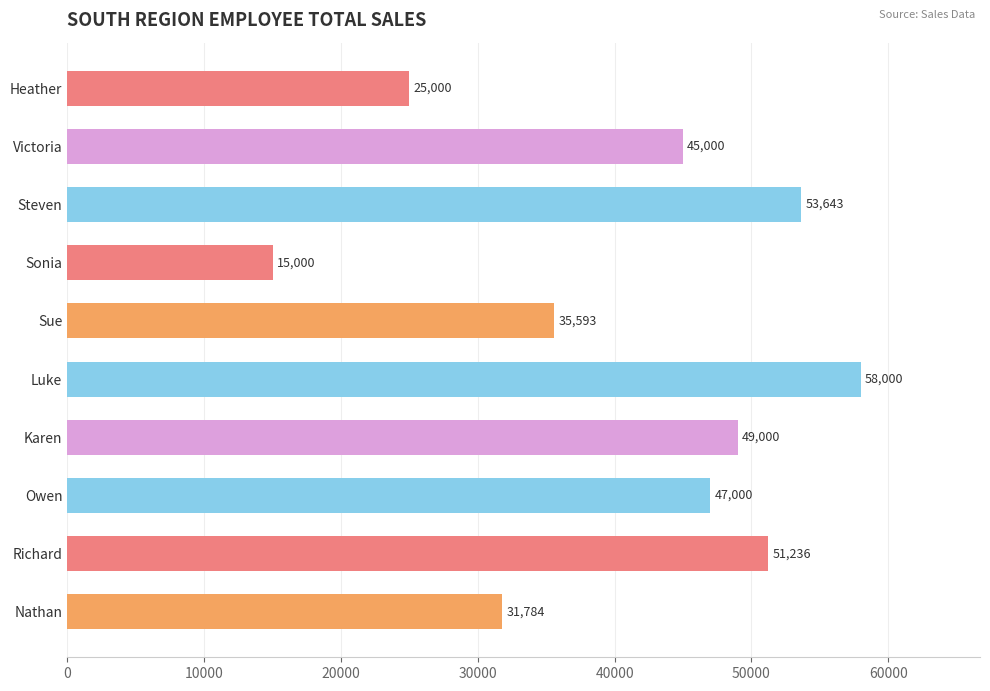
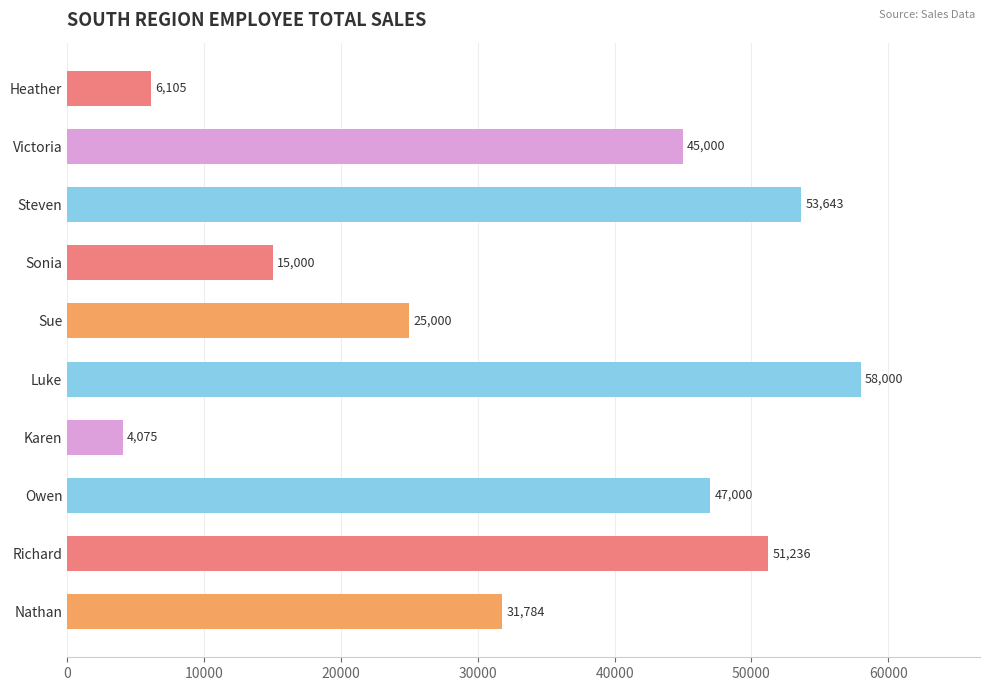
  {
-   "Heather": "25,000",
+   "Heather": "6,105",
    "Victoria": "45,000",
    "Steven": "53,643",
    "Sonia": "15,000",
-   "Sue": "35,593",
+   "Sue": "25,000",
    "Luke": "58,000",
-   "Karen": "49,000",
+   "Karen": "4,075",
    "Owen": "47,000",
    "Richard": "51,236",
    "Nathan": "31,784"
  }
